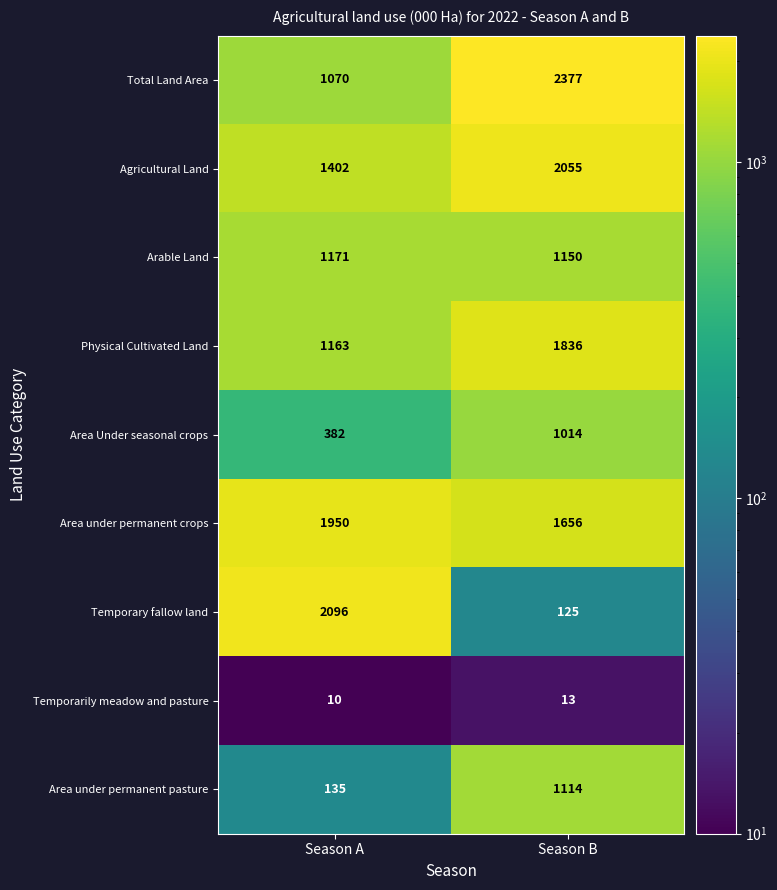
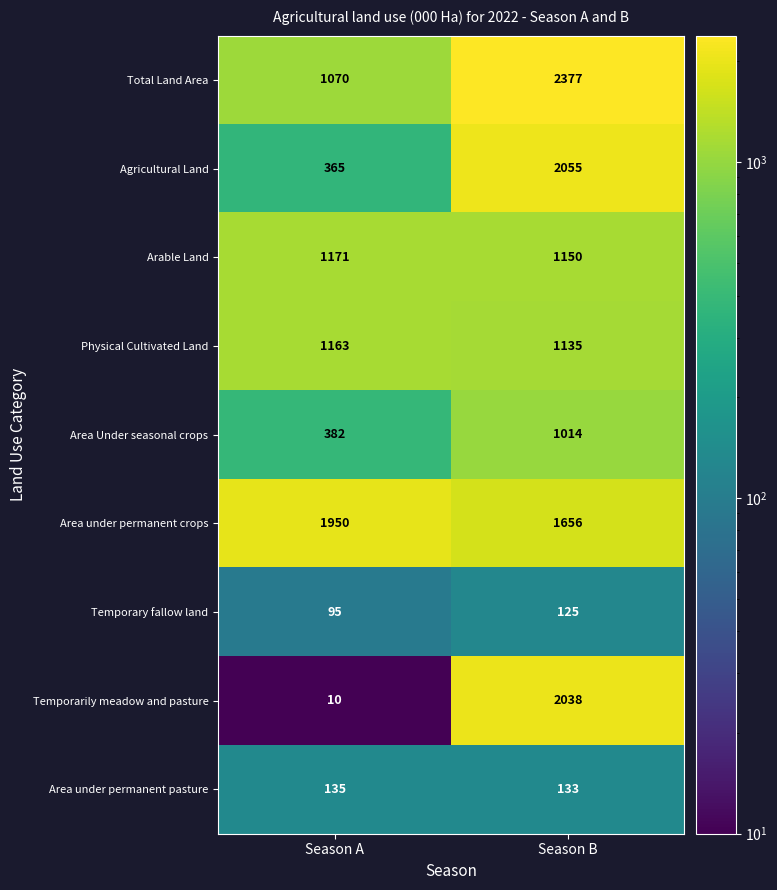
  {
    "Total Land Area": {
      "Season A": 1070,
      "Season B": 2377
    },
    "Agricultural Land": {
-     "Season A": 1402,
+     "Season A": 365,
      "Season B": 2055
    },
    "Arable Land": {
      "Season A": 1171,
      "Season B": 1150
    },
    "Physical Cultivated Land": {
      "Season A": 1163,
-     "Season B": 1836
+     "Season B": 1135
    },
    "Area Under seasonal crops": {
      "Season A": 382,
      "Season B": 1014
    },
    "Area under permanent crops": {
      "Season A": 1950,
      "Season B": 1656
    },
    "Temporary fallow land": {
-     "Season A": 2096,
+     "Season A": 95,
      "Season B": 125
    },
    "Temporarily meadow and pasture": {
      "Season A": 10,
-     "Season B": 13
+     "Season B": 2038
    },
    "Area under permanent pasture": {
      "Season A": 135,
-     "Season B": 1114
+     "Season B": 133
    }
  }
